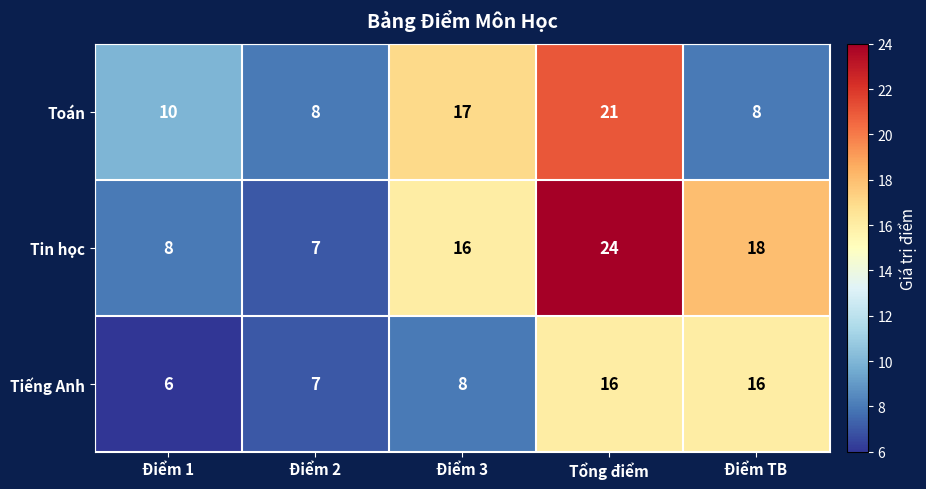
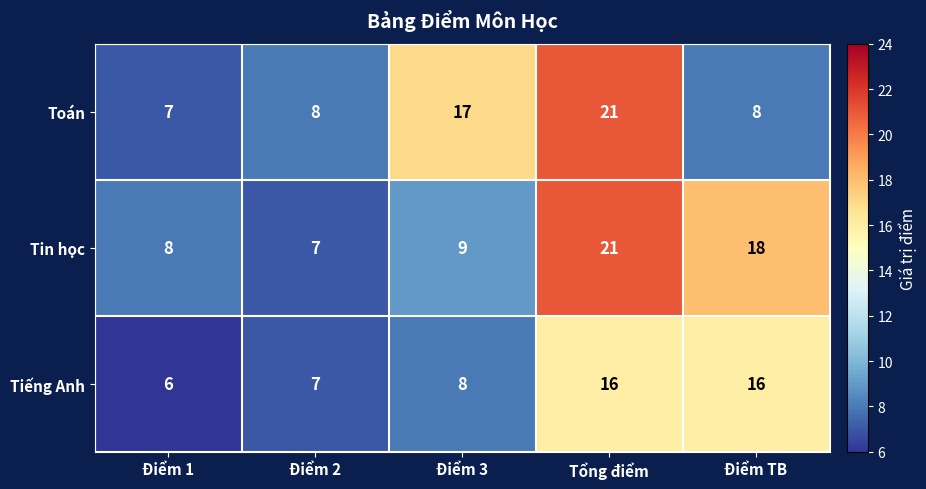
  {
    "Toán": {
-     "Điểm 1": 10,
+     "Điểm 1": 7,
      "Điểm 2": 8,
      "Điểm 3": 17,
      "Tổng điểm": 21,
      "Điểm TB": 8
    },
    "Tin học": {
      "Điểm 1": 8,
      "Điểm 2": 7,
-     "Điểm 3": 16,
-     "Tổng điểm": 24,
+     "Điểm 3": 9,
+     "Tổng điểm": 21,
      "Điểm TB": 18
    },
    "Tiếng Anh": {
      "Điểm 1": 6,
      "Điểm 2": 7,
      "Điểm 3": 8,
      "Tổng điểm": 16,
      "Điểm TB": 16
    }
  }
